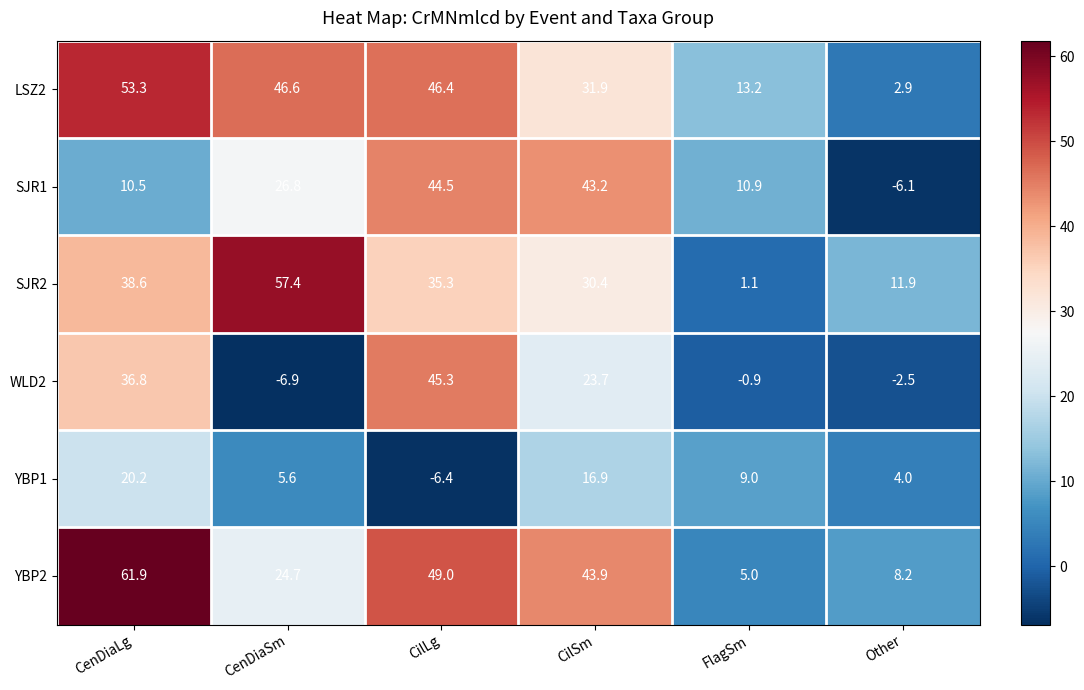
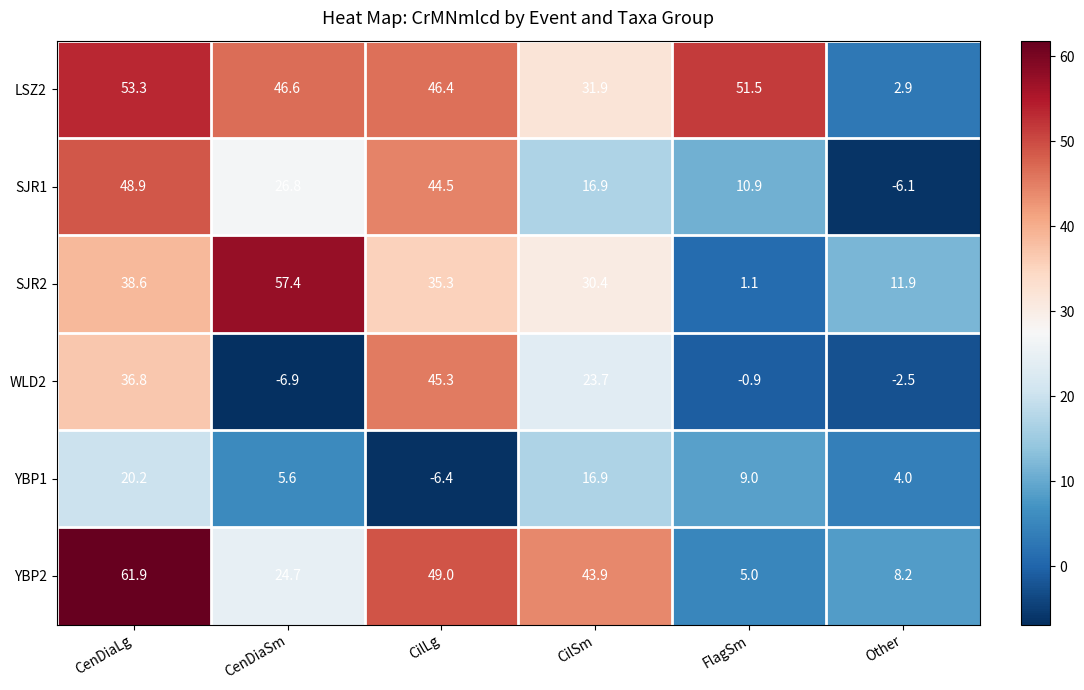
  {
    "LSZ2": {
      "CenDiaLg": 53.3,
      "CenDiaSm": 46.6,
      "CilLg": 46.4,
-     "FlagSm": 13.2,
+     "FlagSm": 51.5,
      "Other": 2.9
    },
    "SJR1": {
-     "CenDiaLg": 10.5,
+     "CenDiaLg": 48.9,
      "CilLg": 44.5,
-     "CilSm": 43.2,
+     "CilSm": 16.9,
      "FlagSm": 10.9,
      "Other": -6.1
    },
    "SJR2": {
      "CenDiaLg": 38.6,
      "CenDiaSm": 57.4,
      "CilLg": 35.3,
      "FlagSm": 1.1,
      "Other": 11.9
    },
    "WLD2": {
      "CenDiaLg": 36.8,
      "CenDiaSm": -6.9,
      "CilLg": 45.3,
      "FlagSm": -0.9,
      "Other": -2.5
    },
    "YBP1": {
      "CenDiaLg": 20.2,
      "CenDiaSm": 5.6,
      "CilLg": -6.4,
      "CilSm": 16.9,
      "FlagSm": 9.0,
      "Other": 4.0
    },
    "YBP2": {
      "CenDiaLg": 61.9,
      "CilLg": 49.0,
      "CilSm": 43.9,
      "FlagSm": 5.0,
      "Other": 8.2
    }
  }
